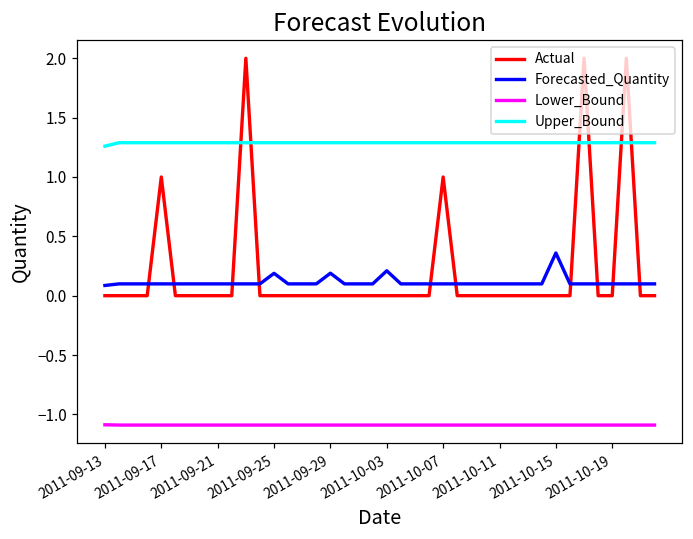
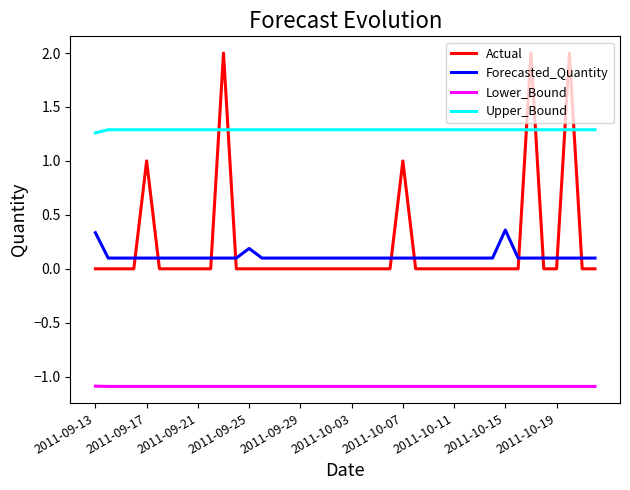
  {
    "Actual": {
      "2011-09-13": 0.00,
      "2011-09-17": 1.00,
      "2011-09-21": 0.00,
      "2011-09-25": 0.00,
      "2011-09-29": 0.00,
      "2011-10-03": 0.00,
      "2011-10-07": 1.00,
      "2011-10-11": 0.00,
      "2011-10-15": 0.00,
      "2011-10-19": 0.00
    },
    "Forecasted_Quantity": {
-     "2011-09-13": 0.09,
+     "2011-09-13": 0.33,
      "2011-09-17": 0.10,
      "2011-09-21": 0.10,
      "2011-09-25": 0.19,
-     "2011-09-29": 0.19,
-     "2011-10-03": 0.21,
+     "2011-09-29": 0.10,
+     "2011-10-03": 0.10,
      "2011-10-07": 0.10,
      "2011-10-11": 0.10,
      "2011-10-15": 0.36,
      "2011-10-19": 0.10
    },
    "Lower_Bound": {
      "2011-09-13": -1.09,
      "2011-09-17": -1.09,
      "2011-09-21": -1.09,
      "2011-09-25": -1.09,
      "2011-09-29": -1.09,
      "2011-10-03": -1.09,
      "2011-10-07": -1.09,
      "2011-10-11": -1.09,
      "2011-10-15": -1.09,
      "2011-10-19": -1.09
    },
    "Upper_Bound": {
      "2011-09-13": 1.26,
      "2011-09-17": 1.29,
      "2011-09-21": 1.29,
      "2011-09-25": 1.29,
      "2011-09-29": 1.29,
      "2011-10-03": 1.29,
      "2011-10-07": 1.29,
      "2011-10-11": 1.29,
      "2011-10-15": 1.29,
      "2011-10-19": 1.29
    }
  }
